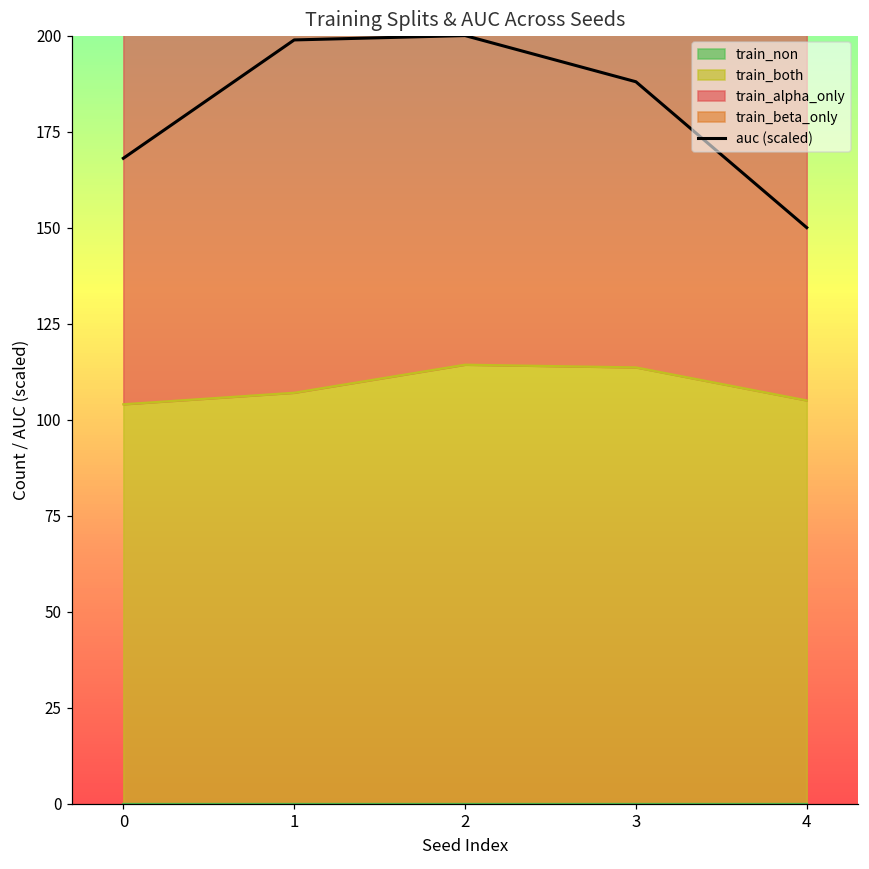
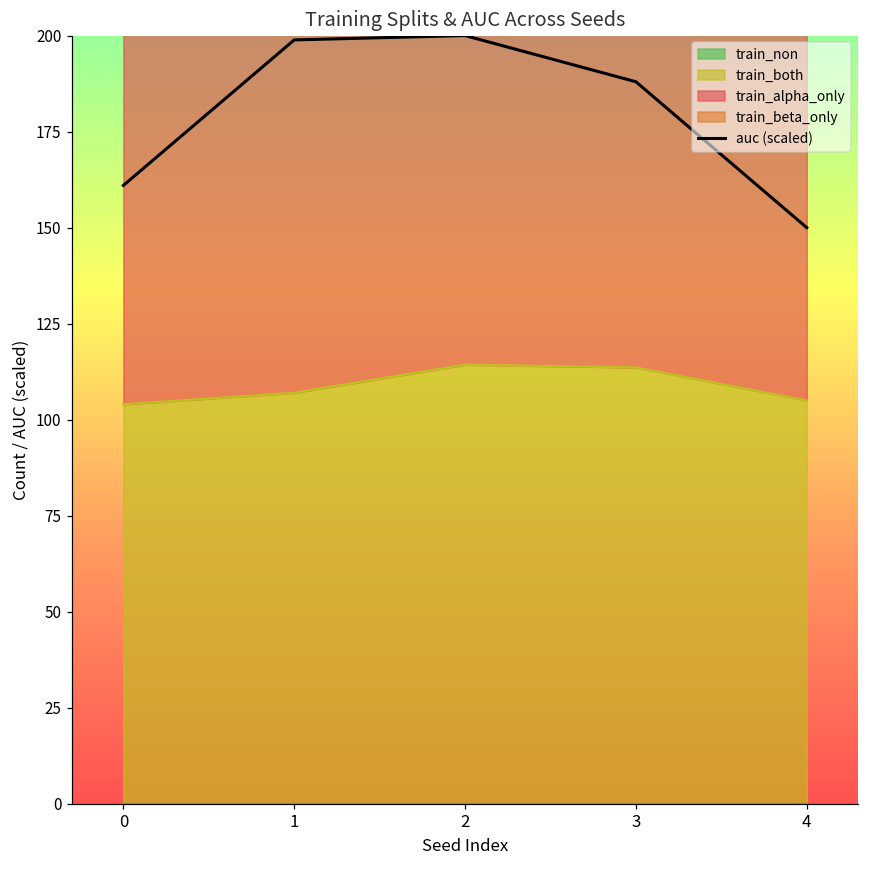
  {
    "train_non": {
      "0": 0,
      "1": 0,
      "2": 0,
      "3": 0,
      "4": 0
    },
    "train_both": {
      "0": 104,
      "1": 107,
      "2": 114,
      "3": 114,
      "4": 105
    },
    "auc (scaled)": {
-     "0": 168,
+     "0": 161,
      "1": 199,
      "2": 200,
      "3": 188,
      "4": 150
    }
  }
